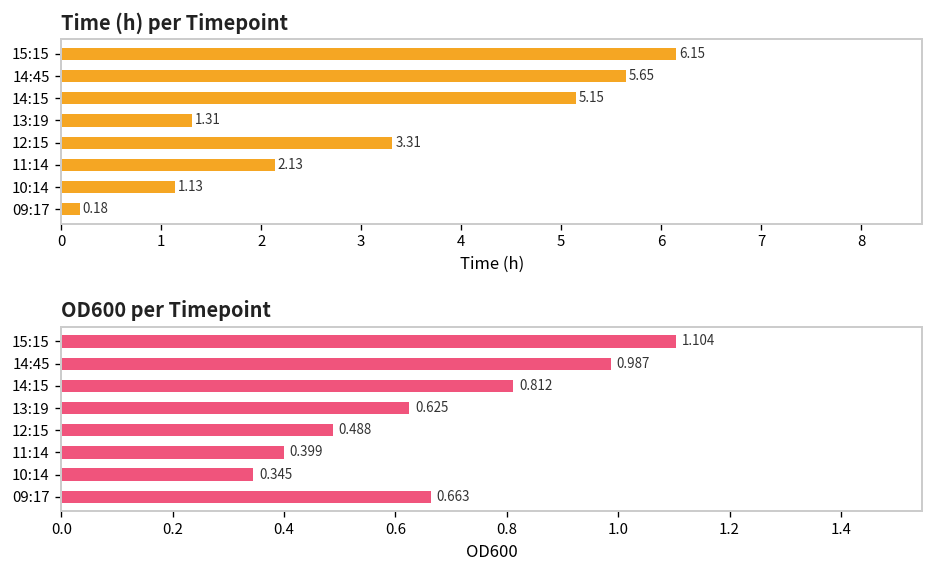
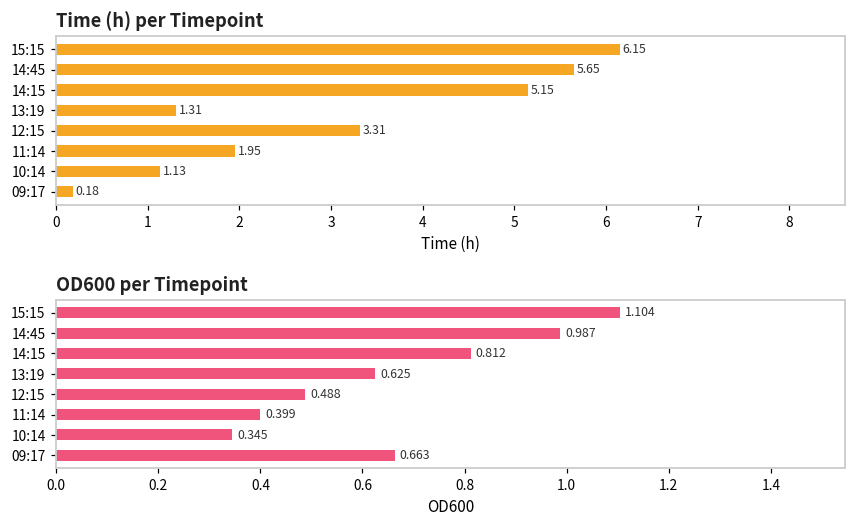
  {
    "Time (h) per Timepoint": {
      "15:15": 6.15,
      "14:45": 5.65,
      "14:15": 5.15,
      "13:19": 1.31,
      "12:15": 3.31,
-     "11:14": 2.13,
+     "11:14": 1.95,
      "10:14": 1.13,
      "09:17": 0.18
    },
    "OD600 per Timepoint": {
      "15:15": 1.104,
      "14:45": 0.987,
      "14:15": 0.812,
      "13:19": 0.625,
      "12:15": 0.488,
      "11:14": 0.399,
      "10:14": 0.345,
      "09:17": 0.663
    }
  }
